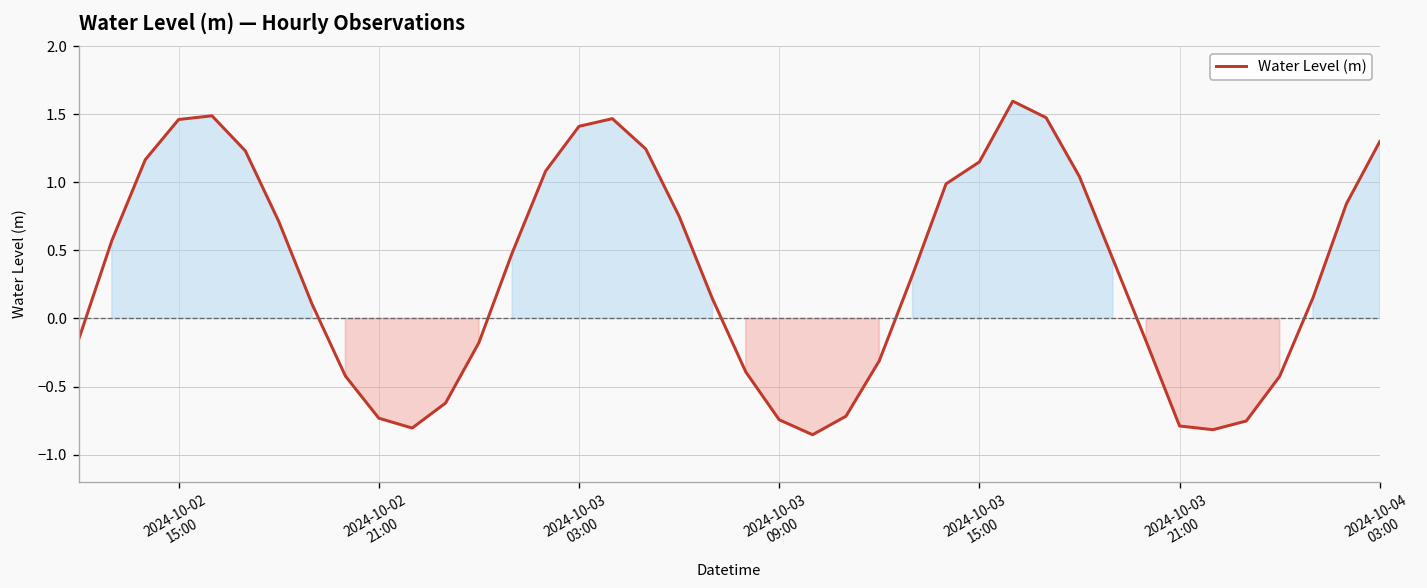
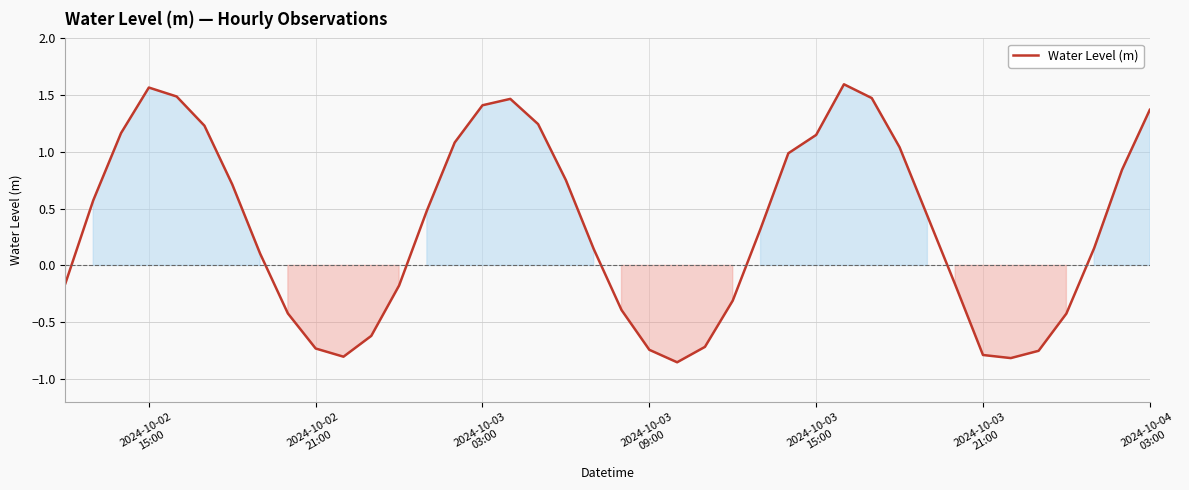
  {
-   "2024-10-02 15:00": 1.46,
+   "2024-10-02 15:00": 1.57,
    "2024-10-02 21:00": -0.73,
    "2024-10-03 03:00": 1.41,
    "2024-10-03 09:00": -0.74,
    "2024-10-03 15:00": 1.15,
    "2024-10-03 21:00": -0.79,
-   "2024-10-04 03:00": 1.30
+   "2024-10-04 03:00": 1.37
  }
